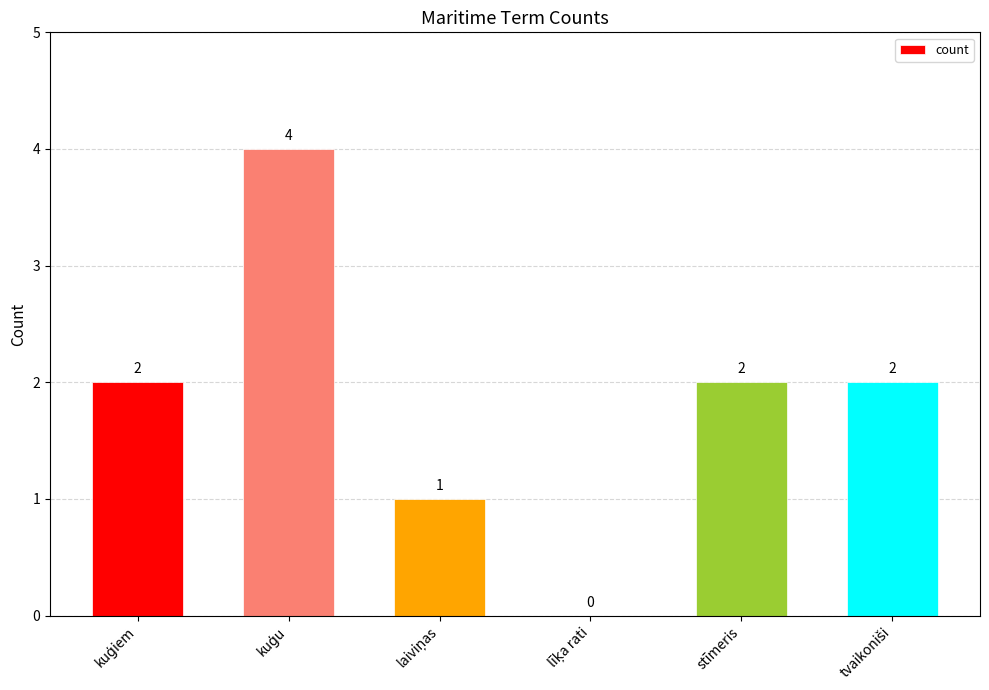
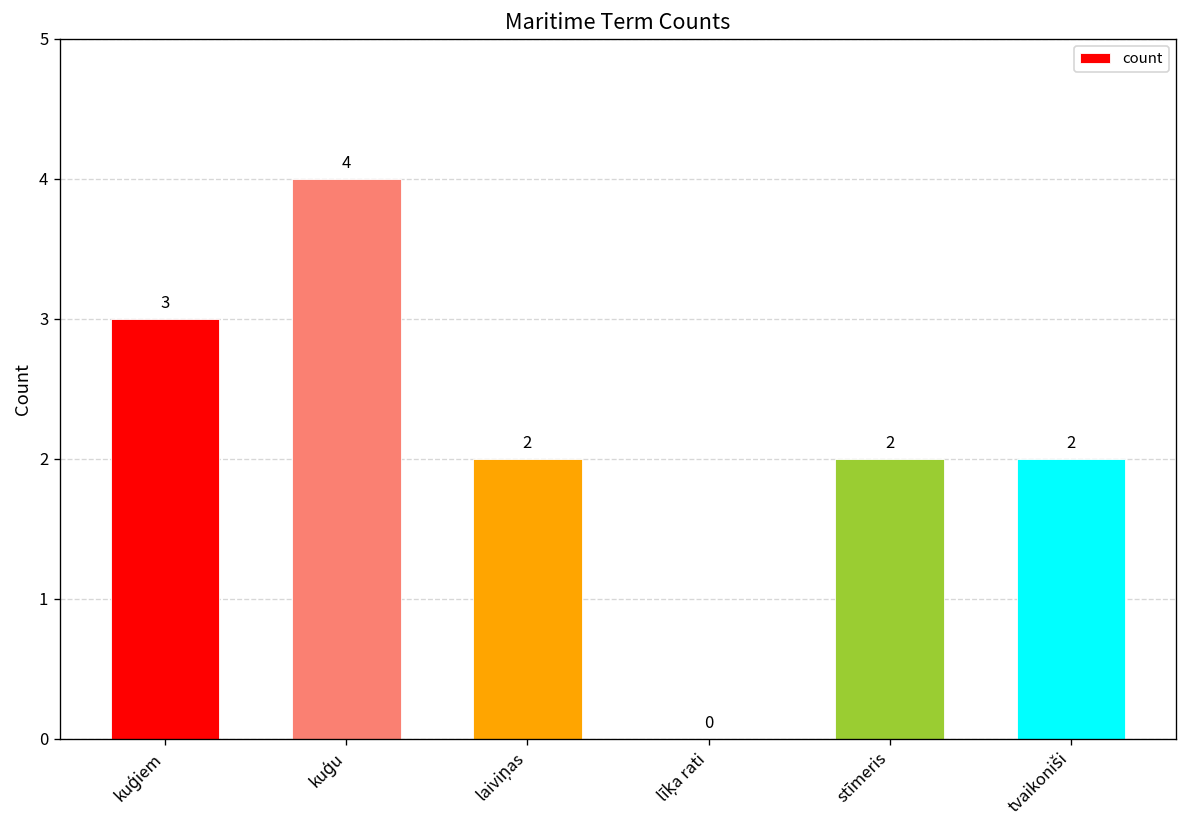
  {
-   "kuģiem": 2,
+   "kuģiem": 3,
    "kuģu": 4,
-   "laiviņas": 1,
+   "laiviņas": 2,
    "līķa rati": 0,
    "stīmeris": 2,
    "tvaikoniši": 2
  }
